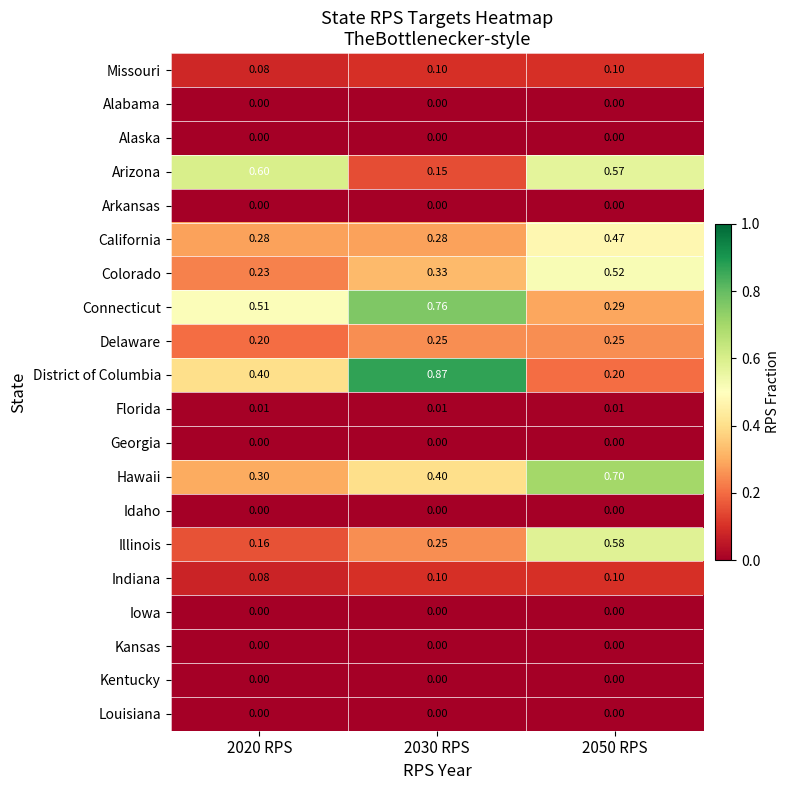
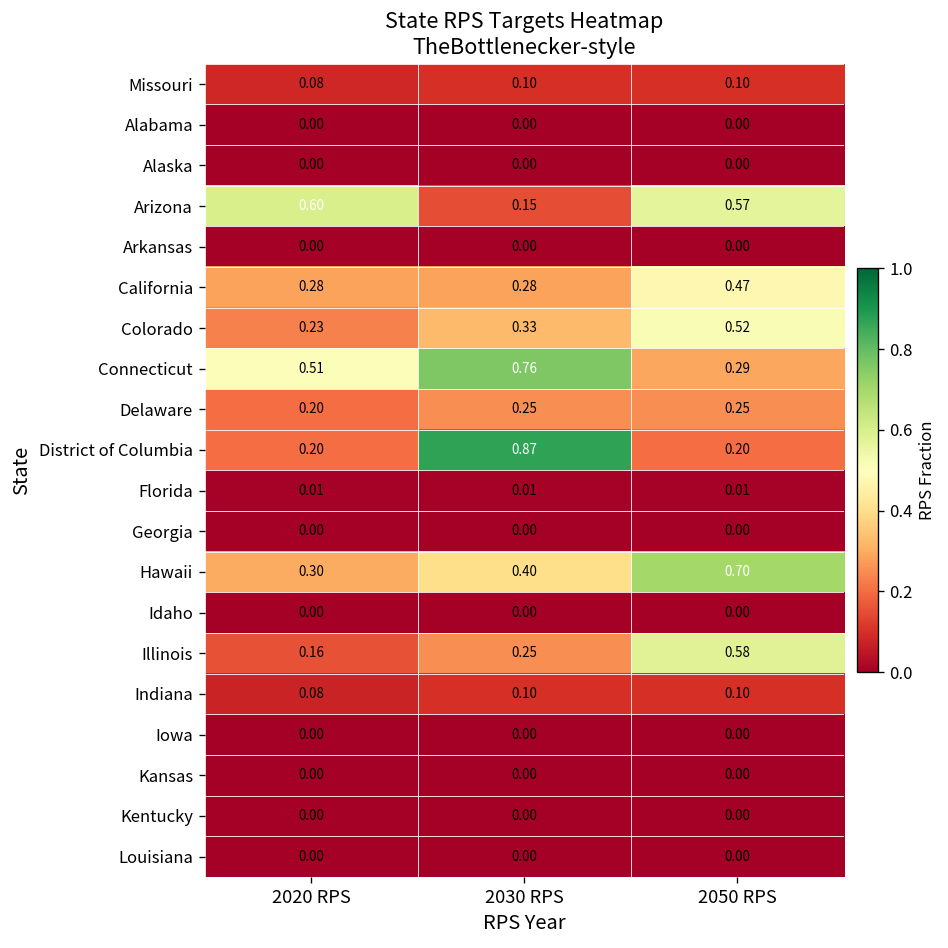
  {
    "Missouri": {
      "2020 RPS": 0.08,
      "2030 RPS": 0.10,
      "2050 RPS": 0.10
    },
    "Alabama": {
      "2020 RPS": 0.00,
      "2030 RPS": 0.00,
      "2050 RPS": 0.00
    },
    "Alaska": {
      "2020 RPS": 0.00,
      "2030 RPS": 0.00,
      "2050 RPS": 0.00
    },
    "Arizona": {
      "2020 RPS": 0.60,
      "2030 RPS": 0.15,
      "2050 RPS": 0.57
    },
    "Arkansas": {
      "2020 RPS": 0.00,
      "2030 RPS": 0.00,
      "2050 RPS": 0.00
    },
    "California": {
      "2020 RPS": 0.28,
      "2030 RPS": 0.28,
      "2050 RPS": 0.47
    },
    "Colorado": {
      "2020 RPS": 0.23,
      "2030 RPS": 0.33,
      "2050 RPS": 0.52
    },
    "Connecticut": {
      "2020 RPS": 0.51,
      "2030 RPS": 0.76,
      "2050 RPS": 0.29
    },
    "Delaware": {
      "2020 RPS": 0.20,
      "2030 RPS": 0.25,
      "2050 RPS": 0.25
    },
    "District of Columbia": {
-     "2020 RPS": 0.40,
+     "2020 RPS": 0.20,
      "2030 RPS": 0.87,
      "2050 RPS": 0.20
    },
    "Florida": {
      "2020 RPS": 0.01,
      "2030 RPS": 0.01,
      "2050 RPS": 0.01
    },
    "Georgia": {
      "2020 RPS": 0.00,
      "2030 RPS": 0.00,
      "2050 RPS": 0.00
    },
    "Hawaii": {
      "2020 RPS": 0.30,
      "2030 RPS": 0.40,
      "2050 RPS": 0.70
    },
    "Idaho": {
      "2020 RPS": 0.00,
      "2030 RPS": 0.00,
      "2050 RPS": 0.00
    },
    "Illinois": {
      "2020 RPS": 0.16,
      "2030 RPS": 0.25,
      "2050 RPS": 0.58
    },
    "Indiana": {
      "2020 RPS": 0.08,
      "2030 RPS": 0.10,
      "2050 RPS": 0.10
    },
    "Iowa": {
      "2020 RPS": 0.00,
      "2030 RPS": 0.00,
      "2050 RPS": 0.00
    },
    "Kansas": {
      "2020 RPS": 0.00,
      "2030 RPS": 0.00,
      "2050 RPS": 0.00
    },
    "Kentucky": {
      "2020 RPS": 0.00,
      "2030 RPS": 0.00,
      "2050 RPS": 0.00
    },
    "Louisiana": {
      "2020 RPS": 0.00,
      "2030 RPS": 0.00,
      "2050 RPS": 0.00
    }
  }
